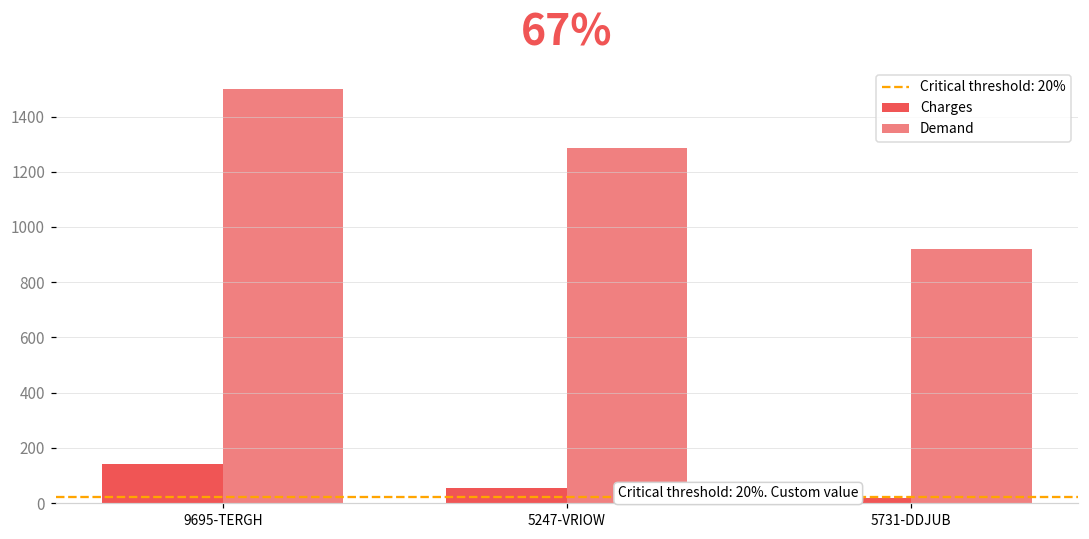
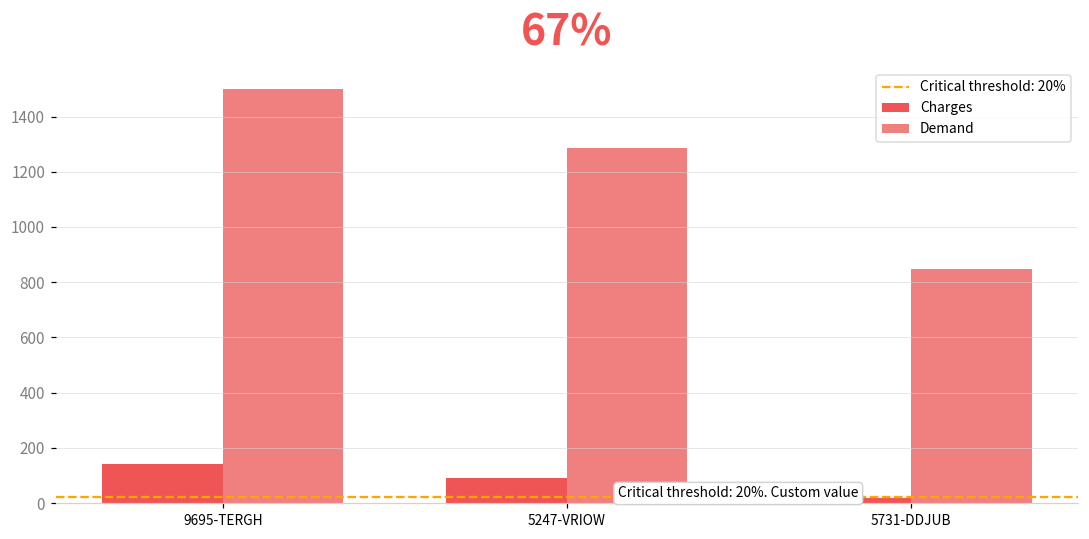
  {
    "Charges": {
      "9695-TERGH": 140,
-     "5247-VRIOW": 50
+     "5247-VRIOW": 90
    },
    "Demand": {
      "9695-TERGH": 1500,
      "5247-VRIOW": 1280,
-     "5731-DDJUB": 920
+     "5731-DDJUB": 850
    }
  }
